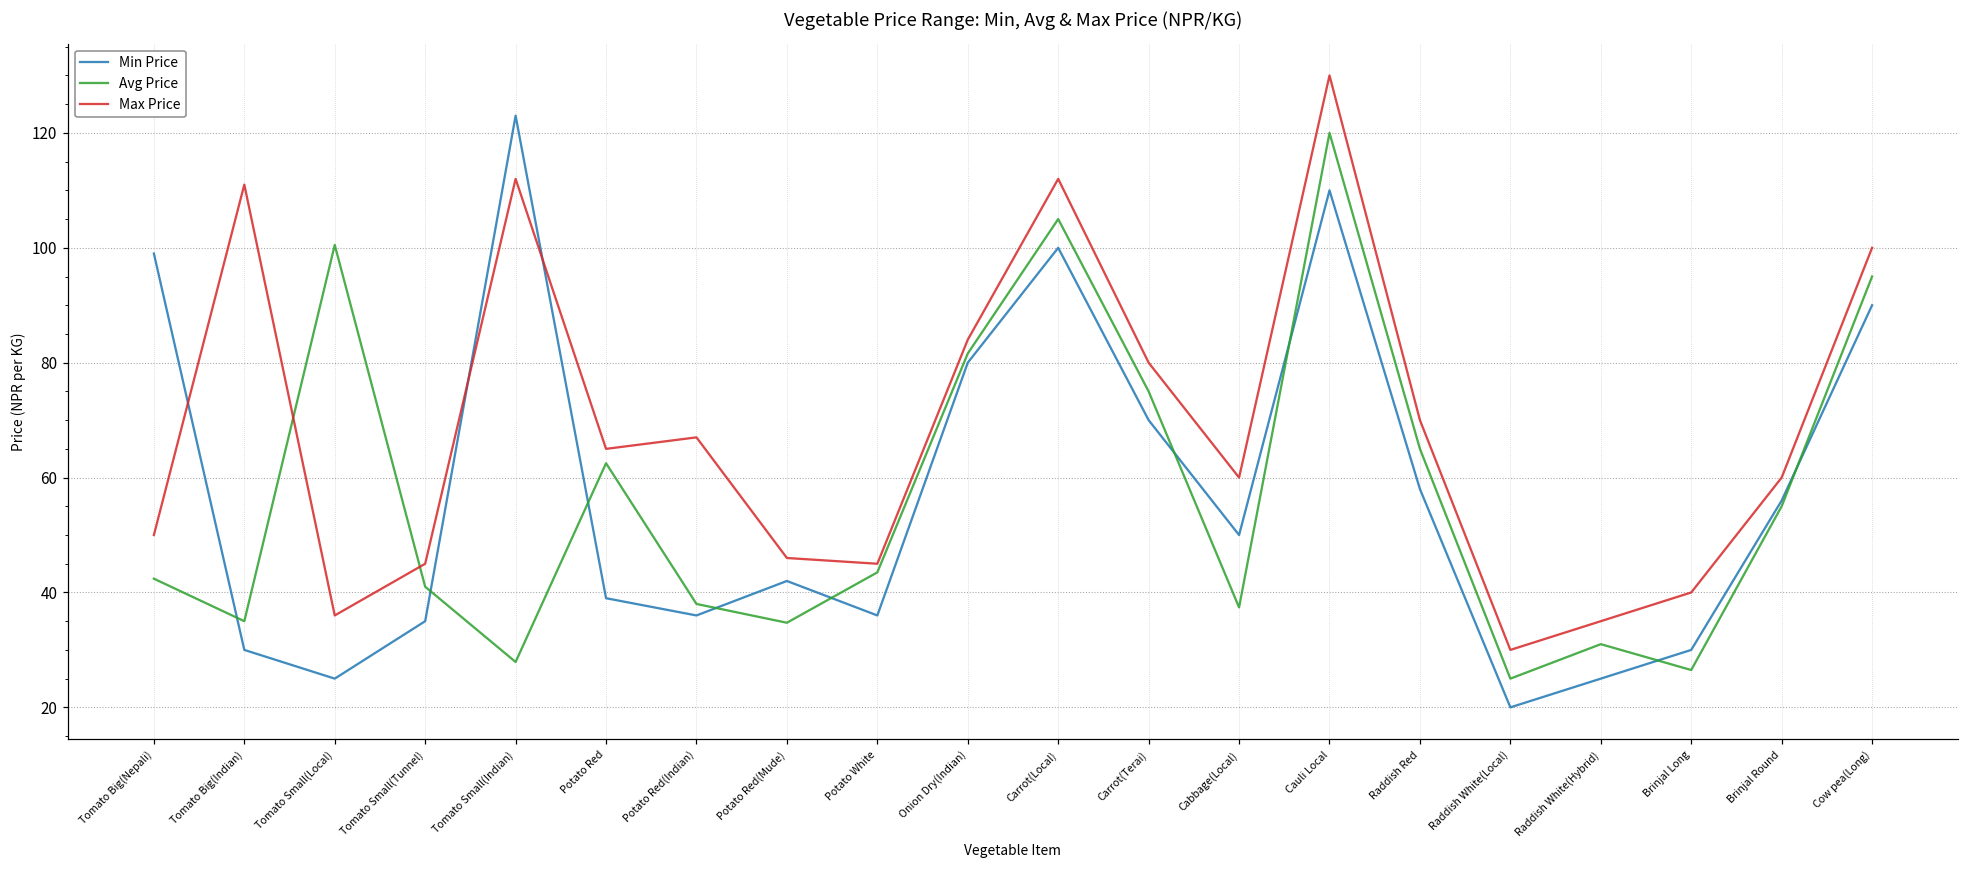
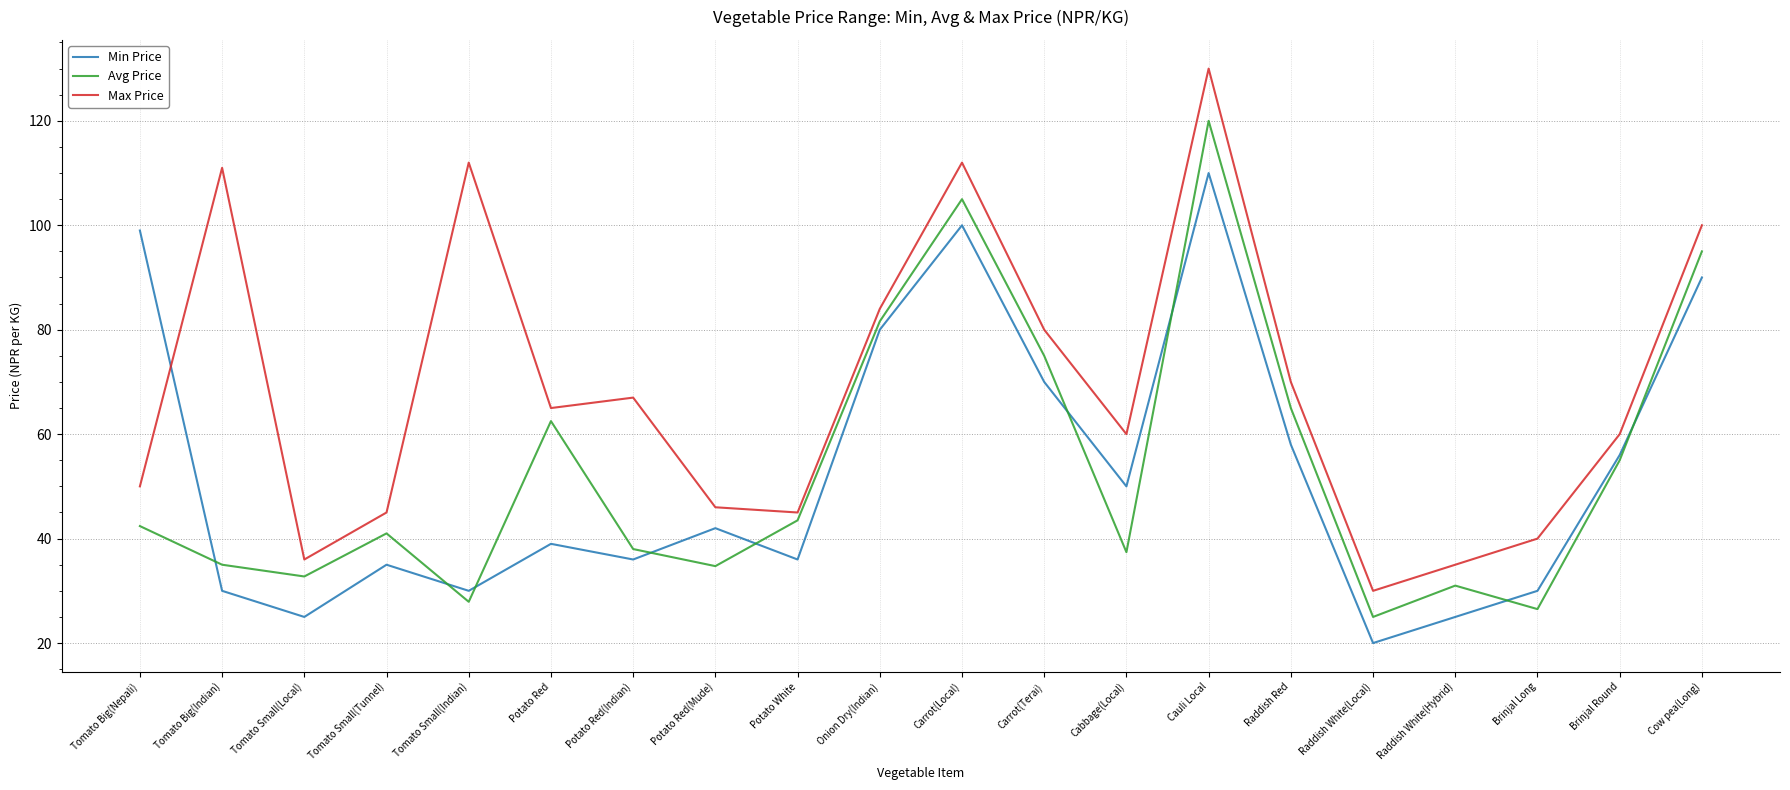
  {
    "Min Price": {
      "Tomato Big(Nepali)": 99,
      "Tomato Big(Indian)": 30,
      "Tomato Small(Local)": 25,
      "Tomato Small(Tunnel)": 35,
-     "Tomato Small(Indian)": 123,
+     "Tomato Small(Indian)": 30,
      "Potato Red": 39,
      "Potato Red(Indian)": 36,
      "Potato Red(Mude)": 42,
      "Potato White": 36,
      "Onion Dry(Indian)": 80,
      "Carrot(Local)": 100,
      "Carrot(Terai)": 70,
      "Cabbage(Local)": 50,
      "Cauli Local": 110,
      "Raddish Red": 58,
      "Raddish White(Local)": 20,
      "Raddish White(Hybrid)": 25,
      "Brinjal Long": 30,
      "Brinjal Round": 56,
      "Cow pea(Long)": 90
    },
    "Avg Price": {
      "Tomato Big(Nepali)": 42,
      "Tomato Big(Indian)": 35,
-     "Tomato Small(Local)": 101,
+     "Tomato Small(Local)": 33,
      "Tomato Small(Tunnel)": 41,
      "Tomato Small(Indian)": 28,
      "Potato Red": 63,
      "Potato Red(Indian)": 38,
      "Potato Red(Mude)": 35,
      "Potato White": 44,
      "Onion Dry(Indian)": 82,
      "Carrot(Local)": 105,
      "Carrot(Terai)": 75,
      "Cabbage(Local)": 37,
      "Cauli Local": 120,
      "Raddish Red": 65,
      "Raddish White(Local)": 25,
      "Raddish White(Hybrid)": 31,
      "Brinjal Long": 27,
      "Brinjal Round": 55,
      "Cow pea(Long)": 95
    },
    "Max Price": {
      "Tomato Big(Nepali)": 50,
      "Tomato Big(Indian)": 111,
      "Tomato Small(Local)": 36,
      "Tomato Small(Tunnel)": 45,
      "Tomato Small(Indian)": 112,
      "Potato Red": 65,
      "Potato Red(Indian)": 67,
      "Potato Red(Mude)": 46,
      "Potato White": 45,
      "Onion Dry(Indian)": 84,
      "Carrot(Local)": 112,
      "Carrot(Terai)": 80,
      "Cabbage(Local)": 60,
      "Cauli Local": 130,
      "Raddish Red": 70,
      "Raddish White(Local)": 30,
      "Raddish White(Hybrid)": 35,
      "Brinjal Long": 40,
      "Brinjal Round": 60,
      "Cow pea(Long)": 100
    }
  }
